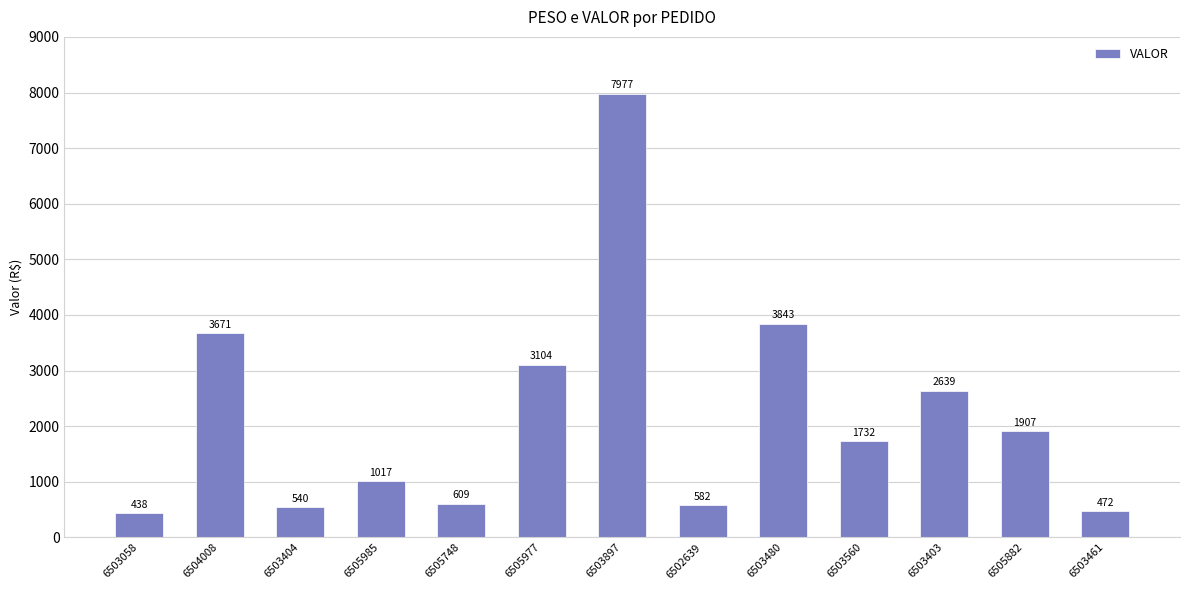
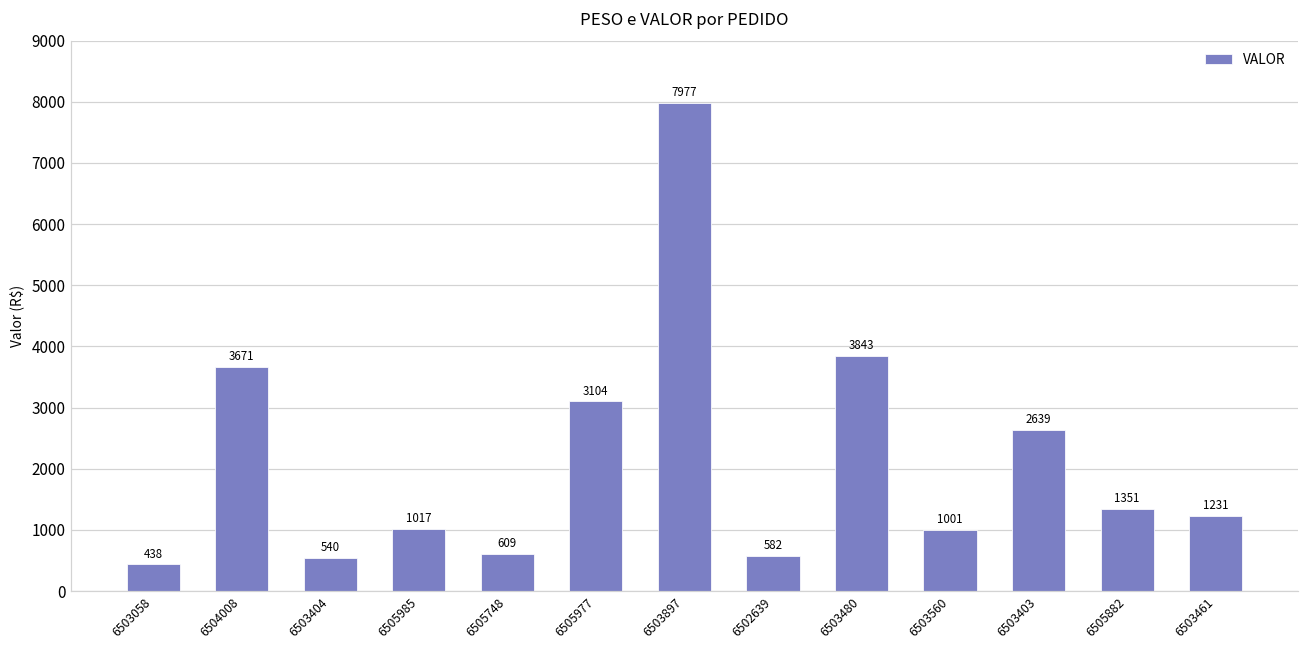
  {
    "6503058": 438,
    "6504008": 3671,
    "6503404": 540,
    "6505985": 1017,
    "6505748": 609,
    "6505977": 3104,
    "6503897": 7977,
    "6502639": 582,
    "6503480": 3843,
-   "6503560": 1732,
+   "6503560": 1001,
    "6503403": 2639,
-   "6505882": 1907,
-   "6503461": 472
+   "6505882": 1351,
+   "6503461": 1231
  }
